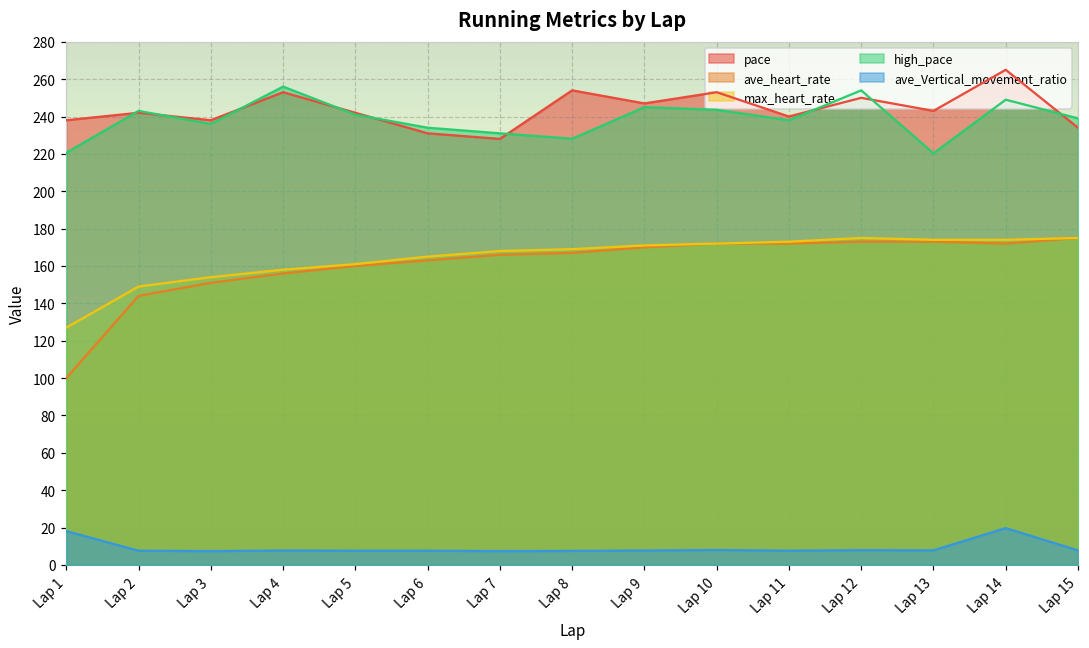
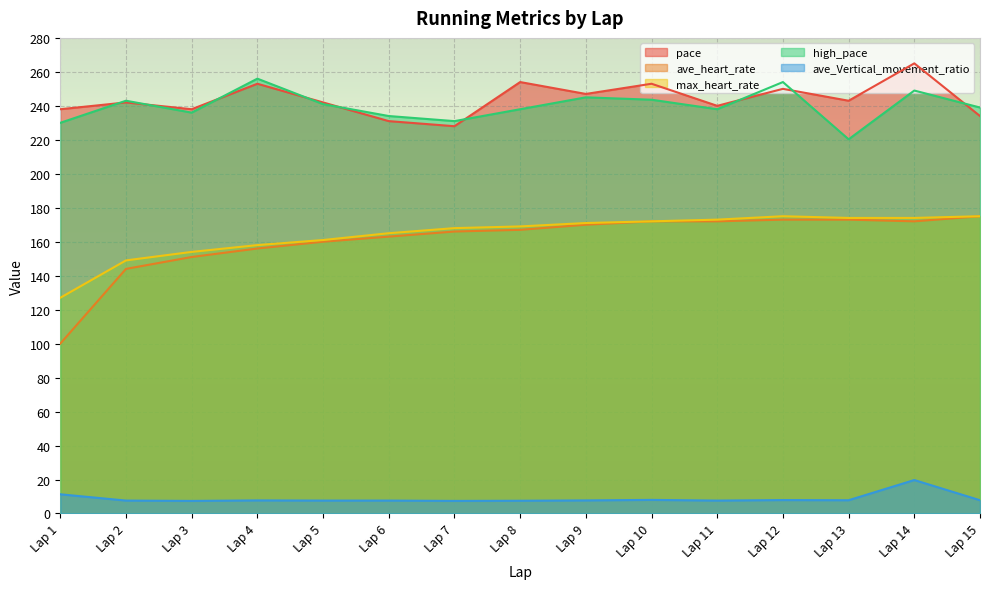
  {
    "high_pace": {
-     "Lap 1": 221,
+     "Lap 1": 230,
      "Lap 3": 236,
      "Lap 4": 256,
      "Lap 6": 234,
      "Lap 7": 231,
-     "Lap 8": 228,
+     "Lap 8": 238,
      "Lap 9": 245,
      "Lap 10": 244,
      "Lap 11": 238,
      "Lap 13": 220,
      "Lap 15": 239
    },
    "ave_Vertical_movement_ratio": {
-     "Lap 1": 18,
+     "Lap 1": 11,
      "Lap 2": 8,
      "Lap 3": 7,
      "Lap 4": 8,
      "Lap 5": 8,
      "Lap 6": 8,
      "Lap 7": 7,
      "Lap 8": 8,
      "Lap 9": 8,
      "Lap 10": 8,
      "Lap 11": 8,
      "Lap 12": 8,
      "Lap 13": 8,
      "Lap 14": 20,
      "Lap 15": 8
    }
  }
